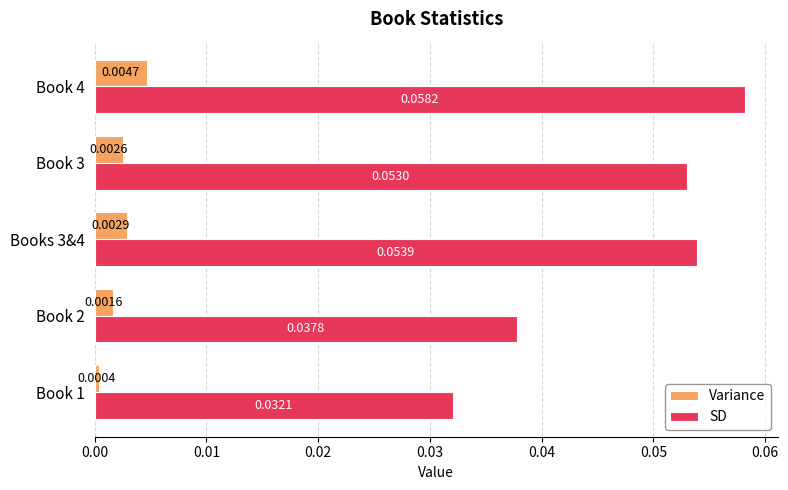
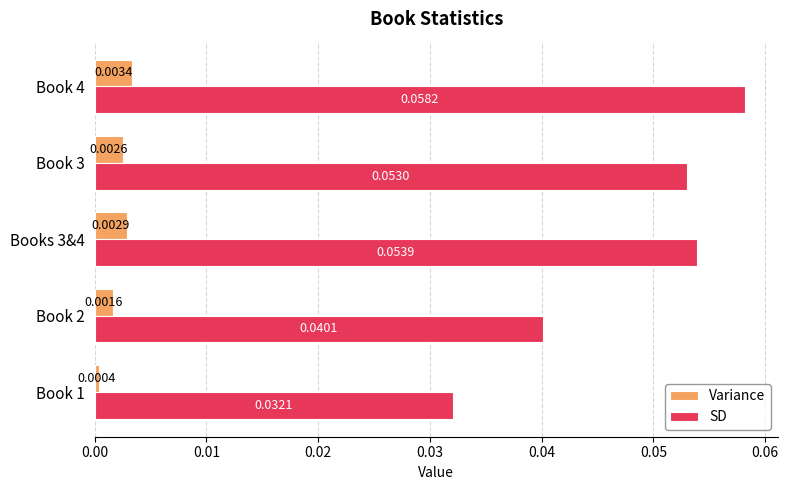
  {
    "Variance": {
-     "Book 4": 0.0047,
+     "Book 4": 0.0034,
      "Book 3": 0.0026,
      "Books 3&4": 0.0029,
      "Book 2": 0.0016,
      "Book 1": 0.0004
    },
    "SD": {
      "Book 4": 0.0582,
      "Book 3": 0.0530,
      "Books 3&4": 0.0539,
-     "Book 2": 0.0378,
+     "Book 2": 0.0401,
      "Book 1": 0.0321
    }
  }
